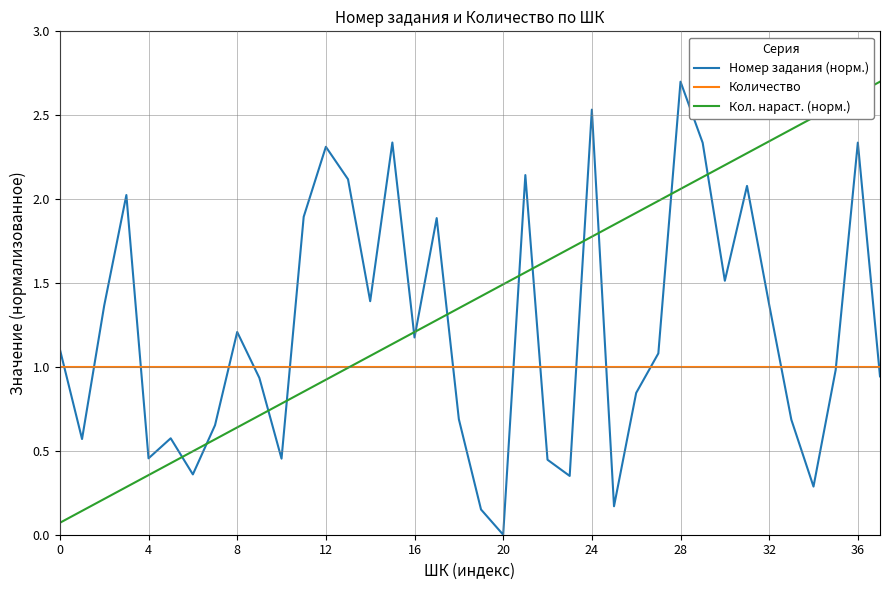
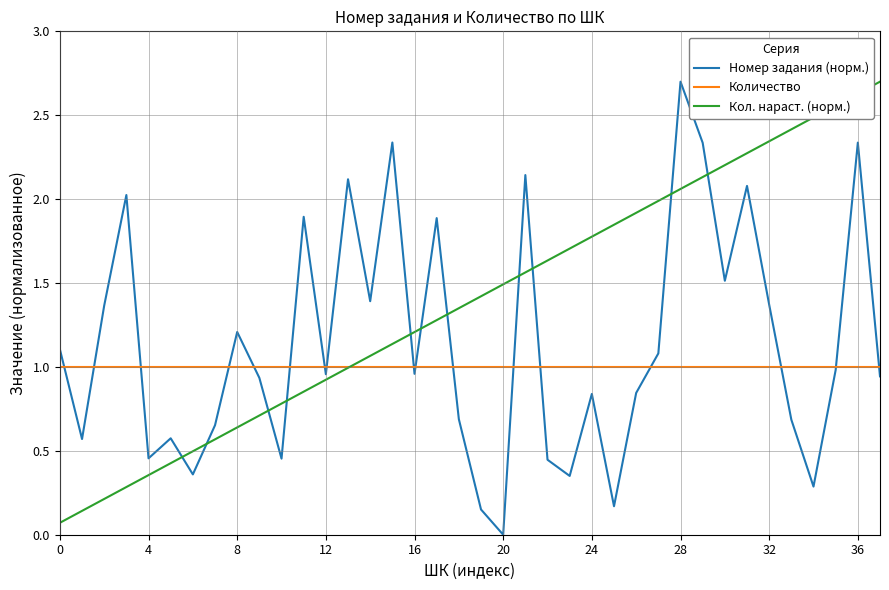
  {
    "Номер задания (норм.)": {
      "0": 1.11,
      "4": 0.46,
      "8": 1.21,
-     "12": 2.31,
-     "16": 1.18,
+     "12": 0.96,
+     "16": 0.96,
      "20": 0.00,
-     "24": 2.53,
+     "24": 0.84,
      "28": 2.70,
      "32": 1.37,
      "36": 2.34
    },
    "Количество": {
      "0": 1.00,
      "4": 1.00,
      "8": 1.00,
      "12": 1.00,
      "16": 1.00,
      "20": 1.00,
      "24": 1.00,
      "28": 1.00,
      "32": 1.00,
      "36": 1.00
    },
    "Кол. нараст. (норм.)": {
      "0": 0.07,
      "4": 0.36,
      "8": 0.64,
      "12": 0.92,
      "16": 1.21,
      "20": 1.49,
      "24": 1.78,
      "28": 2.06,
      "32": 2.34
    }
  }
